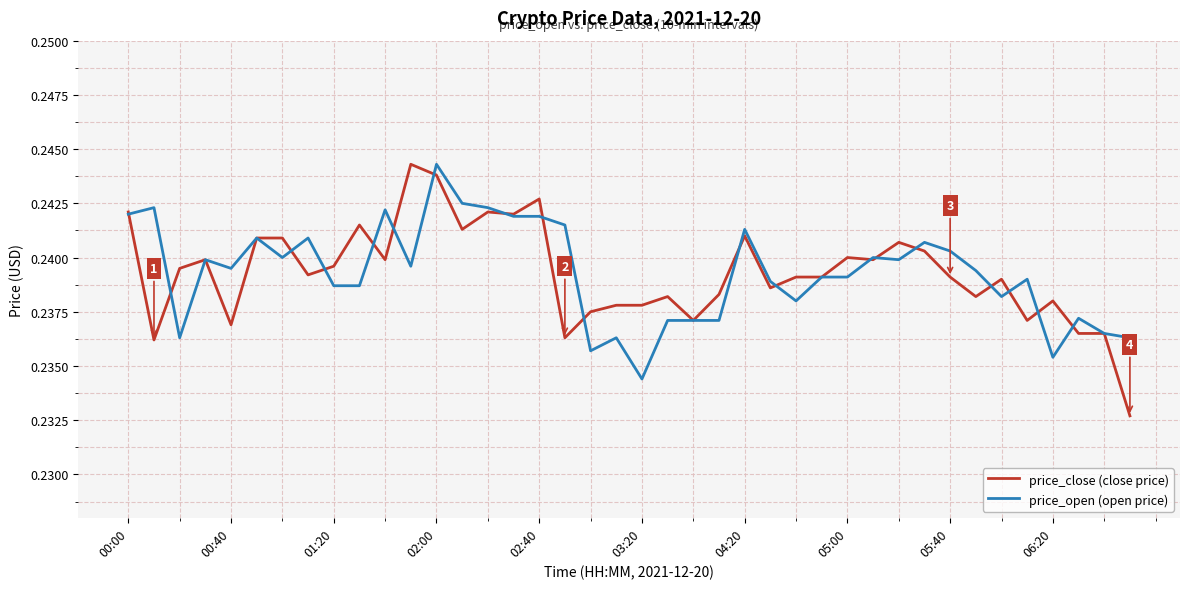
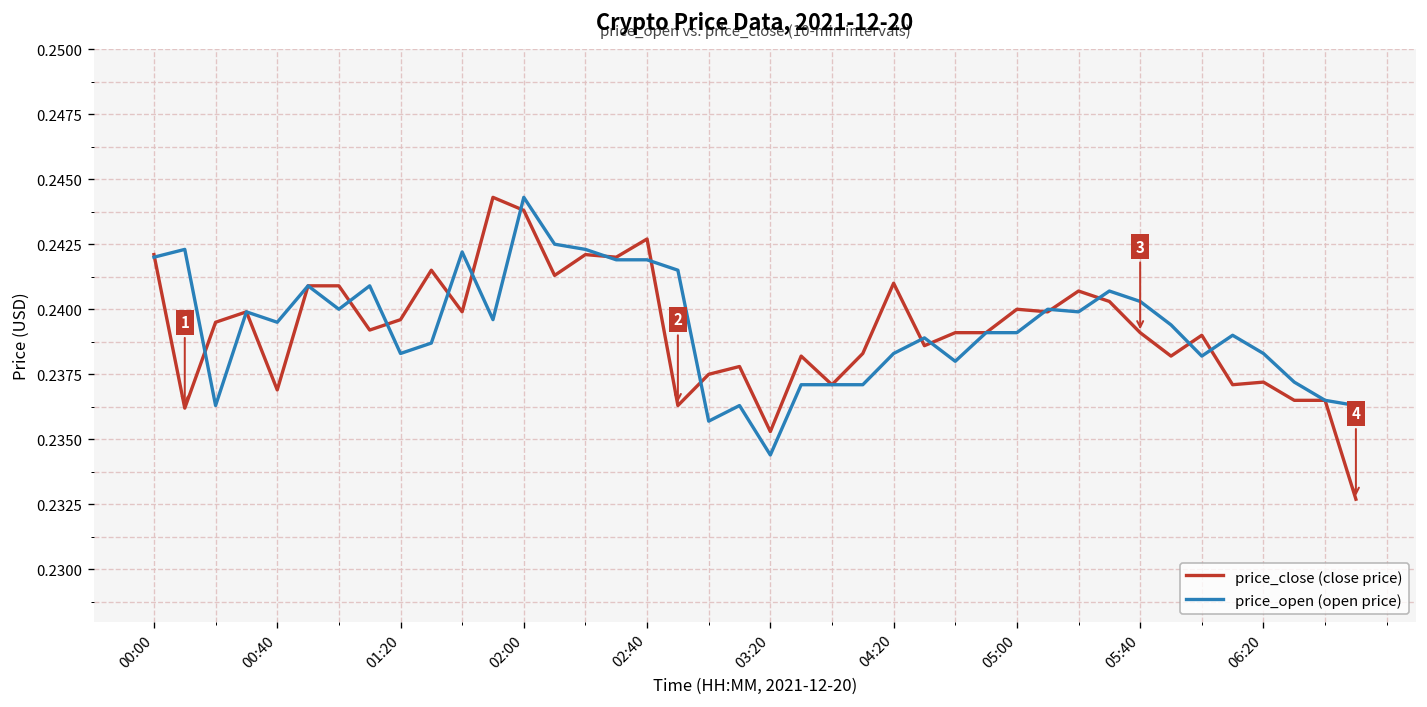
  {
    "price_close (close price)": {
      "00:40": 0.2369,
      "01:20": 0.2396,
      "02:00": 0.2438,
      "02:40": 0.2427,
-     "03:20": 0.2378,
+     "03:20": 0.2353,
      "04:20": 0.2410,
      "05:00": 0.2400,
      "05:40": 0.2391,
-     "06:20": 0.2380
+     "06:20": 0.2372
    },
    "price_open (open price)": {
      "00:40": 0.2395,
-     "01:20": 0.2387,
+     "01:20": 0.2383,
      "02:00": 0.2443,
      "02:40": 0.2419,
      "03:20": 0.2344,
-     "04:20": 0.2413,
+     "04:20": 0.2383,
      "05:00": 0.2391,
-     "06:20": 0.2354
+     "06:20": 0.2383
    }
  }
